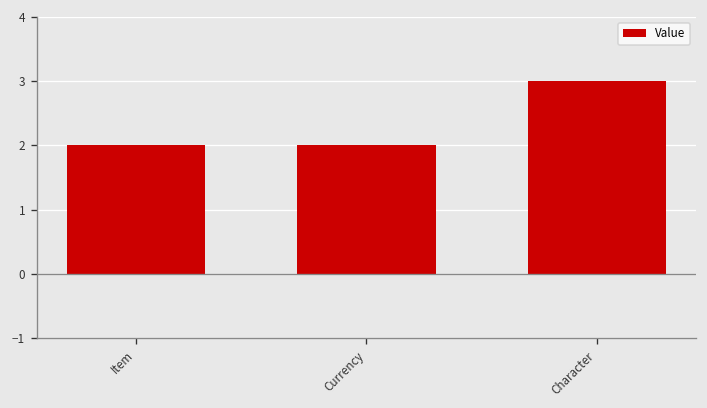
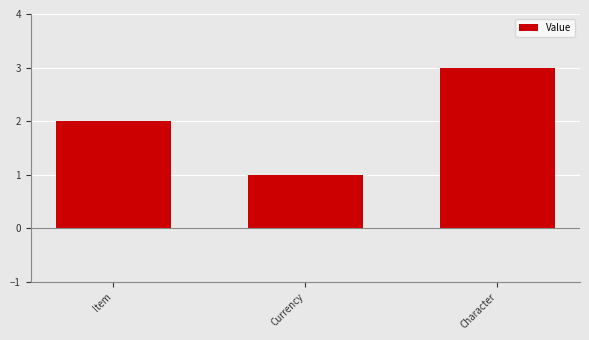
  {
    "Item": 2,
-   "Currency": 2,
+   "Currency": 1,
    "Character": 3
  }
